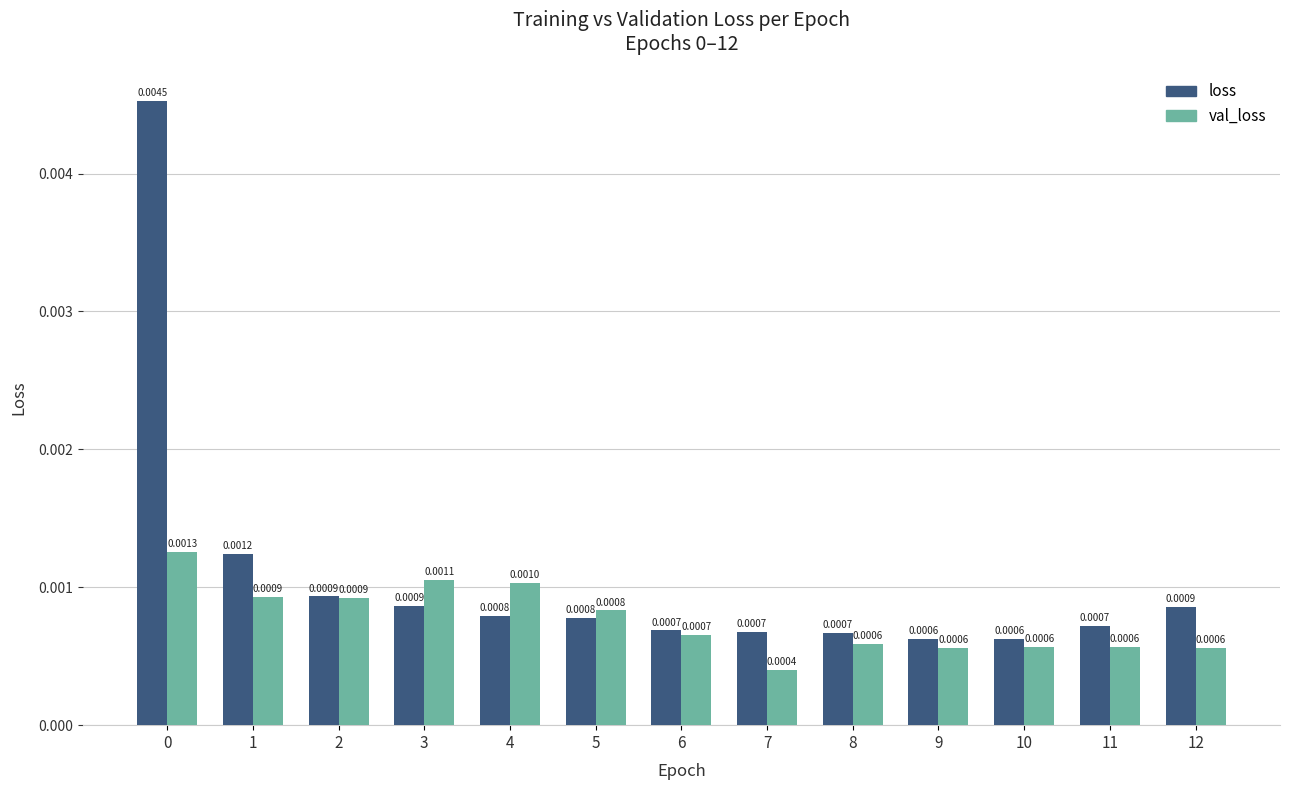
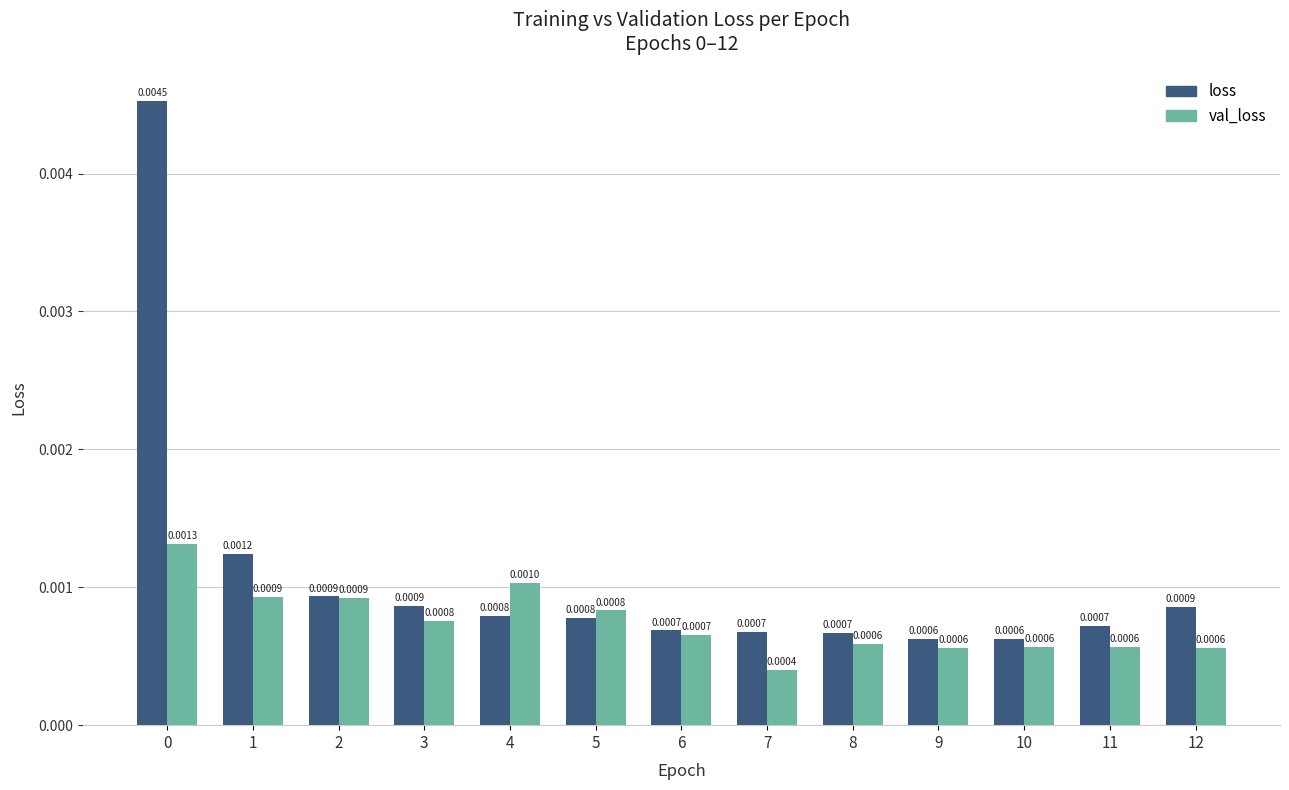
  {
    "loss": {
      "0": 0.0045,
      "1": 0.0012,
      "2": 0.0009,
      "3": 0.0009,
      "4": 0.0008,
      "5": 0.0008,
      "6": 0.0007,
      "7": 0.0007,
      "8": 0.0007,
      "9": 0.0006,
      "10": 0.0006,
      "11": 0.0007,
      "12": 0.0009
    },
    "val_loss": {
-     "0": 0.00125,
+     "0": 0.00132,
      "1": 0.0009,
      "2": 0.0009,
-     "3": 0.0011,
+     "3": 0.0008,
      "4": 0.0010,
      "5": 0.0008,
      "6": 0.0007,
      "7": 0.0004,
      "8": 0.0006,
      "9": 0.0006,
      "10": 0.0006,
      "11": 0.0006,
      "12": 0.0006
    }
  }
